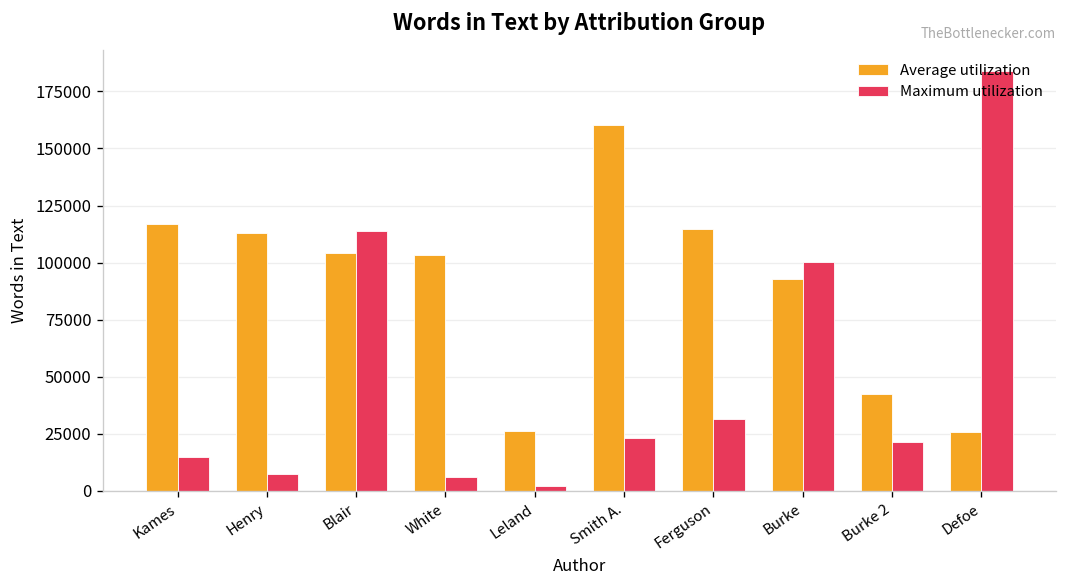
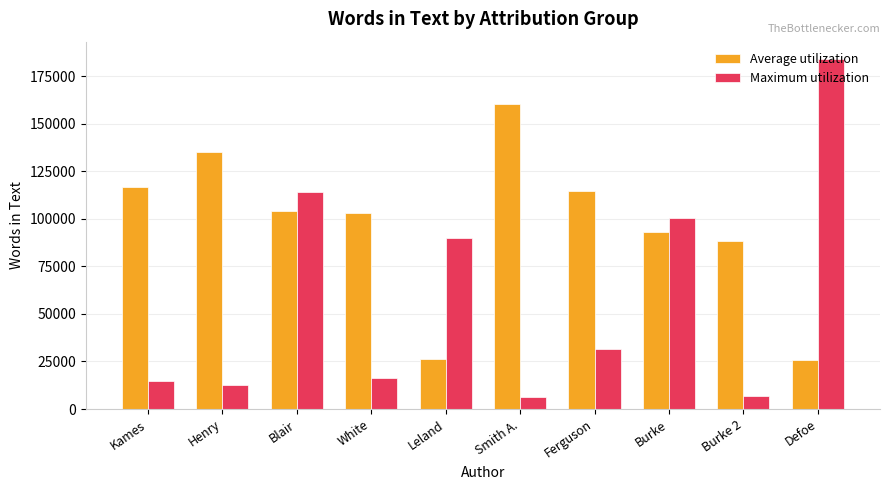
  {
    "Average utilization": {
      "Kames": 117000,
-     "Henry": 113000,
+     "Henry": 135000,
      "Blair": 104000,
      "White": 103000,
      "Leland": 26000,
      "Smith A.": 160000,
      "Ferguson": 115000,
      "Burke": 93000,
-     "Burke 2": 42000,
+     "Burke 2": 88000,
      "Defoe": 26000
    },
    "Maximum utilization": {
      "Kames": 15000,
-     "Henry": 7000,
+     "Henry": 12000,
      "Blair": 114000,
-     "White": 6000,
-     "Leland": 2000,
-     "Smith A.": 23000,
+     "White": 16000,
+     "Leland": 90000,
+     "Smith A.": 7000,
      "Ferguson": 31000,
      "Burke": 100000,
-     "Burke 2": 21000,
+     "Burke 2": 7000,
      "Defoe": 184000
    }
  }
